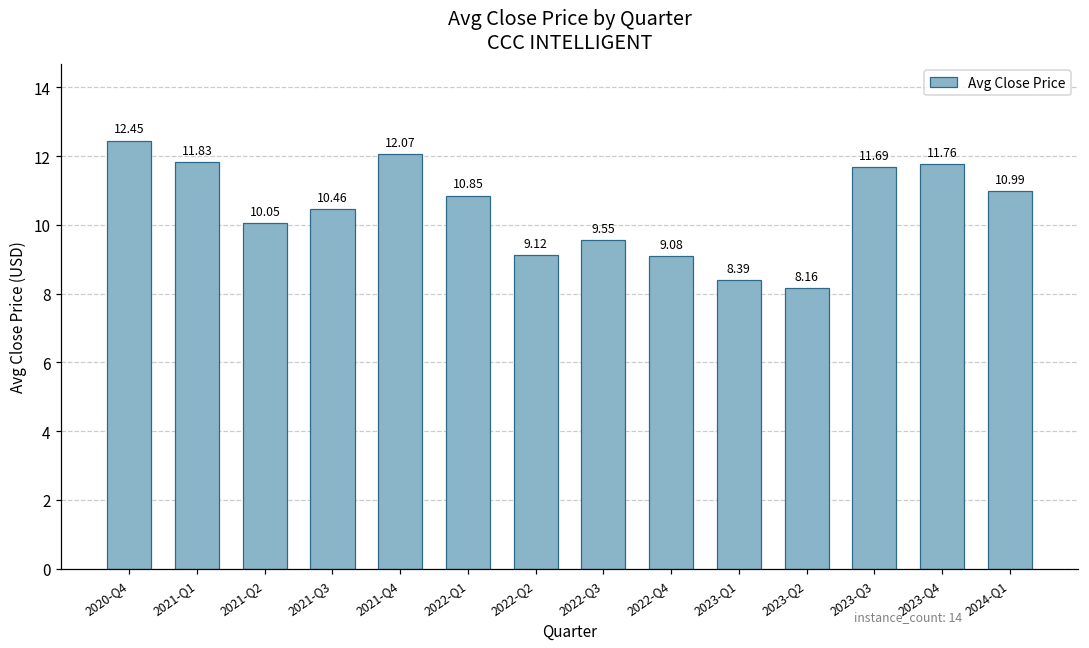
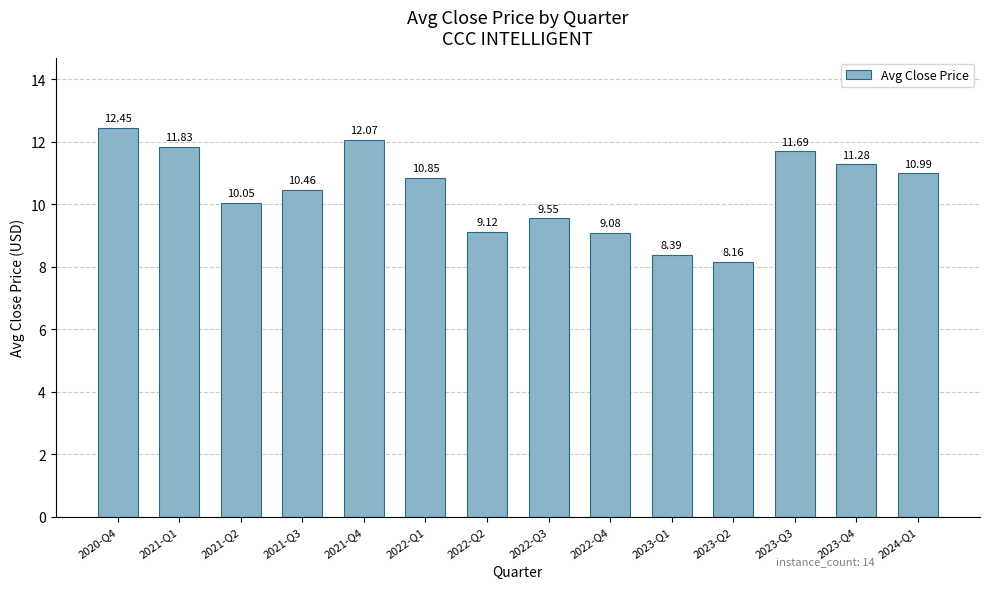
  {
    "2020-Q4": 12.45,
    "2021-Q1": 11.83,
    "2021-Q2": 10.05,
    "2021-Q3": 10.46,
    "2021-Q4": 12.07,
    "2022-Q1": 10.85,
    "2022-Q2": 9.12,
    "2022-Q3": 9.55,
    "2022-Q4": 9.08,
    "2023-Q1": 8.39,
    "2023-Q2": 8.16,
    "2023-Q3": 11.69,
-   "2023-Q4": 11.76,
+   "2023-Q4": 11.28,
    "2024-Q1": 10.99
  }
